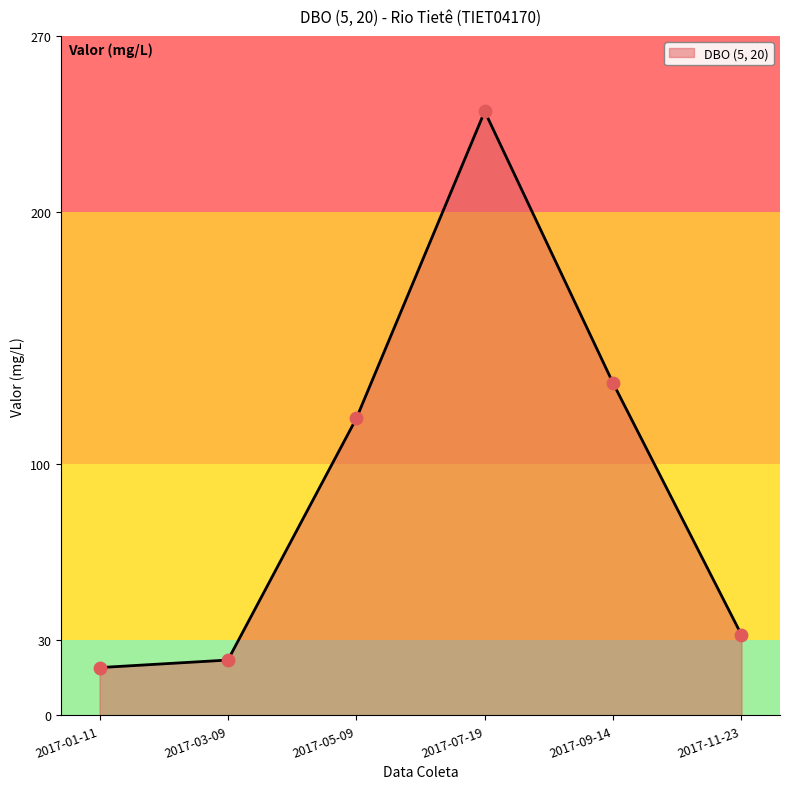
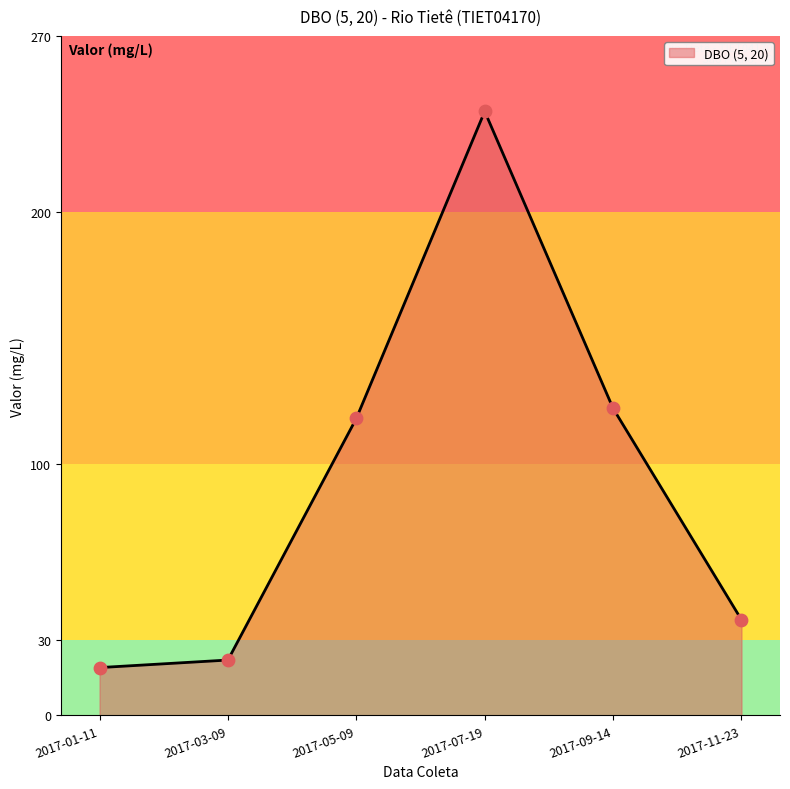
  {
    "2017-01-11": 19,
    "2017-03-09": 22,
    "2017-05-09": 118,
    "2017-07-19": 240,
-   "2017-09-14": 132,
-   "2017-11-23": 32
+   "2017-09-14": 122,
+   "2017-11-23": 38
  }
